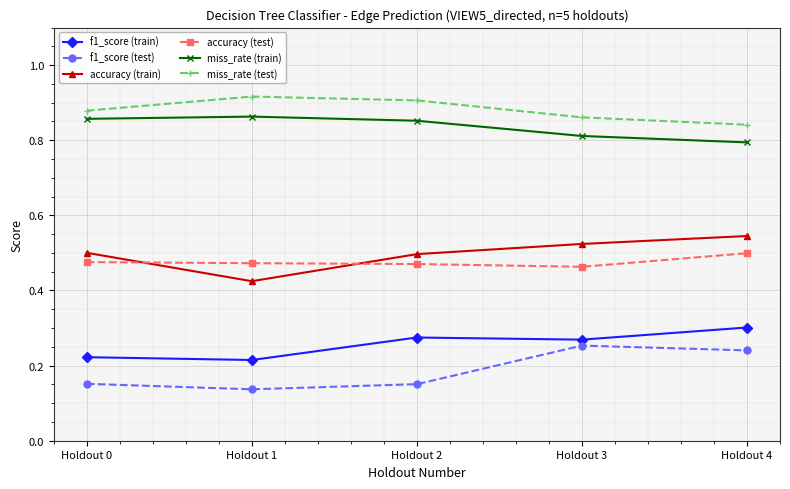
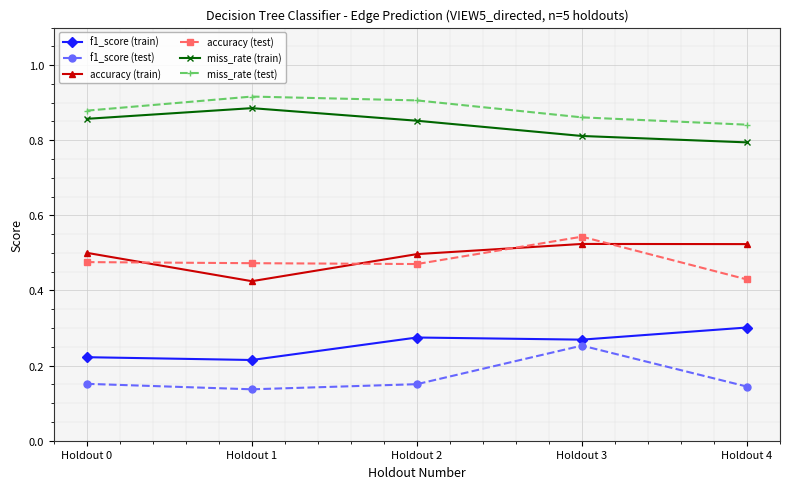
  {
    "f1_score (train)": {
      "Holdout 0": 0.22,
      "Holdout 1": 0.21,
      "Holdout 2": 0.27,
      "Holdout 3": 0.27,
      "Holdout 4": 0.30
    },
    "f1_score (test)": {
      "Holdout 0": 0.15,
      "Holdout 1": 0.14,
      "Holdout 2": 0.15,
      "Holdout 3": 0.25,
-     "Holdout 4": 0.24
+     "Holdout 4": 0.14
    },
    "accuracy (train)": {
      "Holdout 0": 0.50,
      "Holdout 1": 0.42,
      "Holdout 2": 0.50,
      "Holdout 3": 0.52,
-     "Holdout 4": 0.55
+     "Holdout 4": 0.52
    },
    "accuracy (test)": {
      "Holdout 0": 0.48,
      "Holdout 1": 0.47,
      "Holdout 2": 0.47,
-     "Holdout 3": 0.46,
-     "Holdout 4": 0.50
+     "Holdout 3": 0.54,
+     "Holdout 4": 0.43
    },
    "miss_rate (train)": {
      "Holdout 0": 0.86,
-     "Holdout 1": 0.86,
+     "Holdout 1": 0.89,
      "Holdout 2": 0.85,
      "Holdout 3": 0.81,
      "Holdout 4": 0.79
    },
    "miss_rate (test)": {
      "Holdout 0": 0.88,
      "Holdout 1": 0.92,
      "Holdout 2": 0.91,
      "Holdout 3": 0.86,
      "Holdout 4": 0.84
    }
  }
